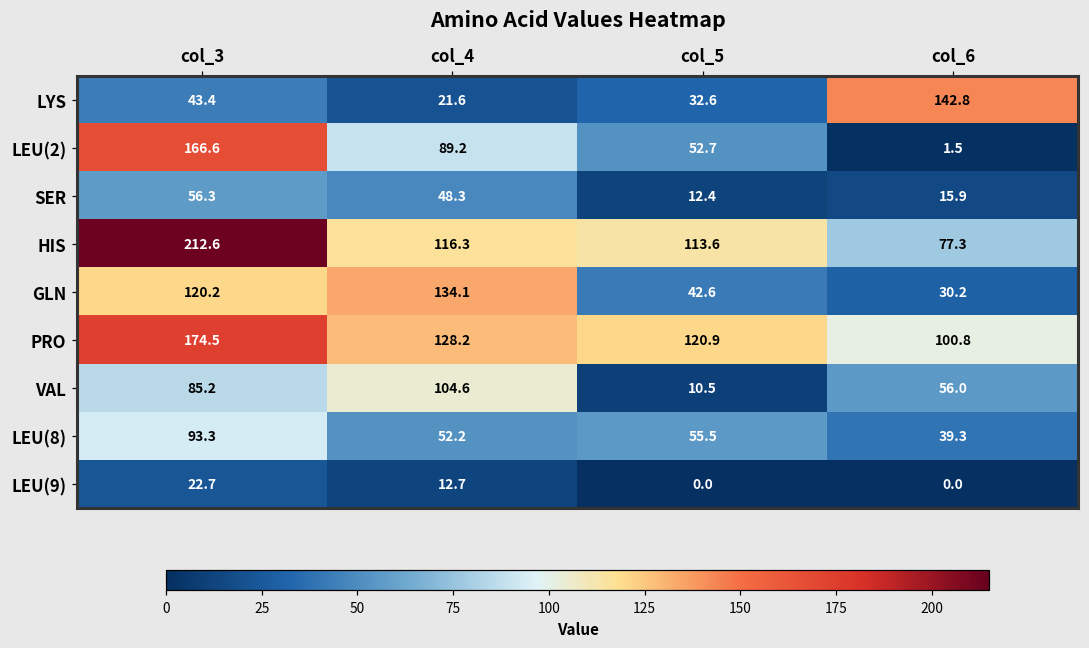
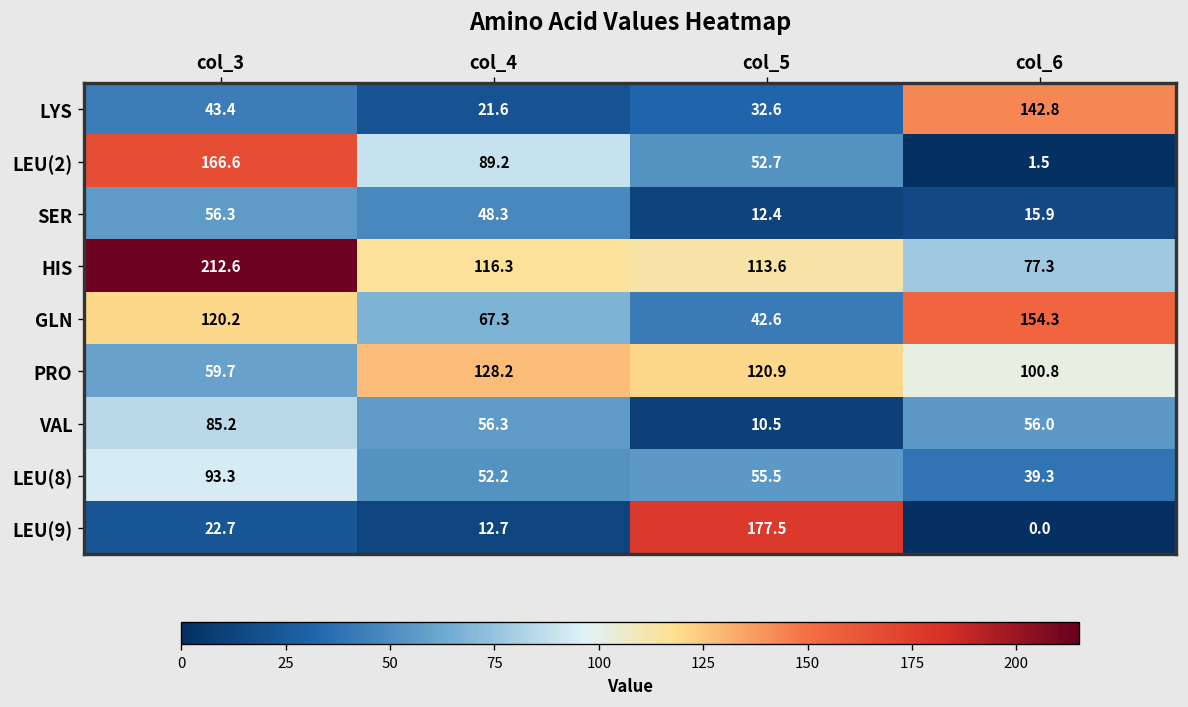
  {
    "LYS": {
      "col_3": 43.4,
      "col_4": 21.6,
      "col_5": 32.6,
      "col_6": 142.8
    },
    "LEU(2)": {
      "col_3": 166.6,
      "col_4": 89.2,
      "col_5": 52.7,
      "col_6": 1.5
    },
    "SER": {
      "col_3": 56.3,
      "col_4": 48.3,
      "col_5": 12.4,
      "col_6": 15.9
    },
    "HIS": {
      "col_3": 212.6,
      "col_4": 116.3,
      "col_5": 113.6,
      "col_6": 77.3
    },
    "GLN": {
      "col_3": 120.2,
-     "col_4": 134.1,
+     "col_4": 67.3,
      "col_5": 42.6,
-     "col_6": 30.2
+     "col_6": 154.3
    },
    "PRO": {
-     "col_3": 174.5,
+     "col_3": 59.7,
      "col_4": 128.2,
      "col_5": 120.9,
      "col_6": 100.8
    },
    "VAL": {
      "col_3": 85.2,
-     "col_4": 104.6,
+     "col_4": 56.3,
      "col_5": 10.5,
      "col_6": 56.0
    },
    "LEU(8)": {
      "col_3": 93.3,
      "col_4": 52.2,
      "col_5": 55.5,
      "col_6": 39.3
    },
    "LEU(9)": {
      "col_3": 22.7,
      "col_4": 12.7,
-     "col_5": 0.0,
+     "col_5": 177.5,
      "col_6": 0.0
    }
  }
